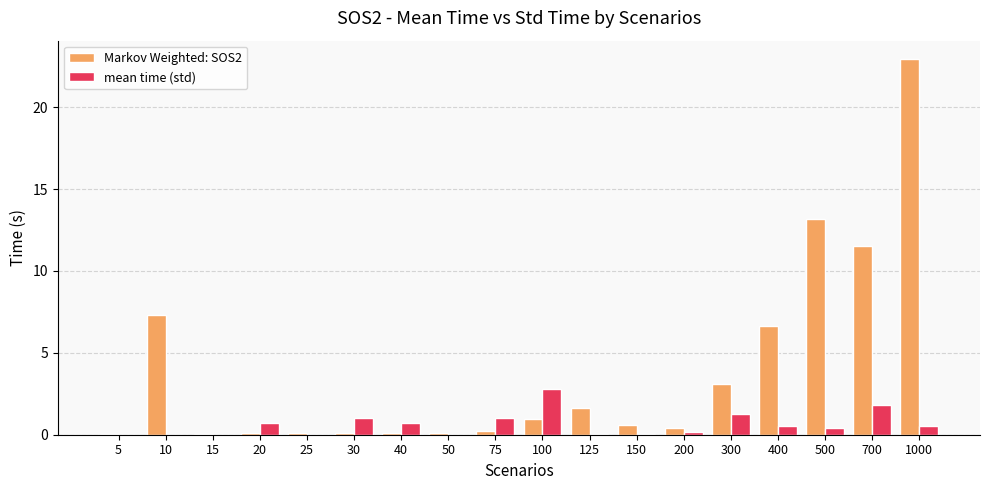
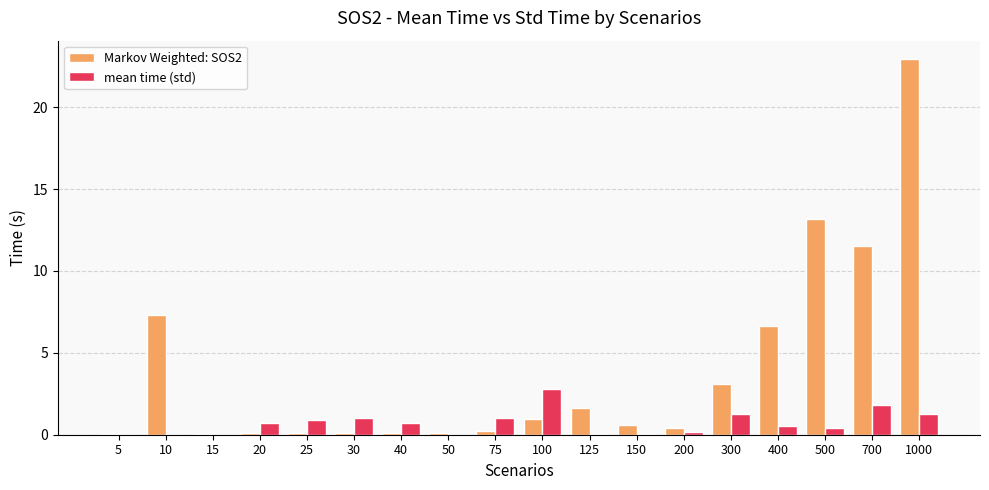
  {
    "Markov Weighted: SOS2": {
      "10": 7.3,
      "75": 0.2,
      "100": 1.0,
      "125": 1.7,
      "150": 0.6,
      "200": 0.4,
      "300": 3.1,
      "400": 6.6,
      "500": 13.2,
      "700": 11.5,
      "1000": 22.9
    },
    "mean time (std)": {
      "20": 0.7,
-     "25": 0.0,
+     "25": 0.9,
      "30": 1.0,
      "40": 0.7,
      "75": 1.0,
      "100": 2.8,
      "300": 1.3,
      "400": 0.5,
      "500": 0.4,
      "700": 1.8,
-     "1000": 0.5
+     "1000": 1.3
    }
  }
